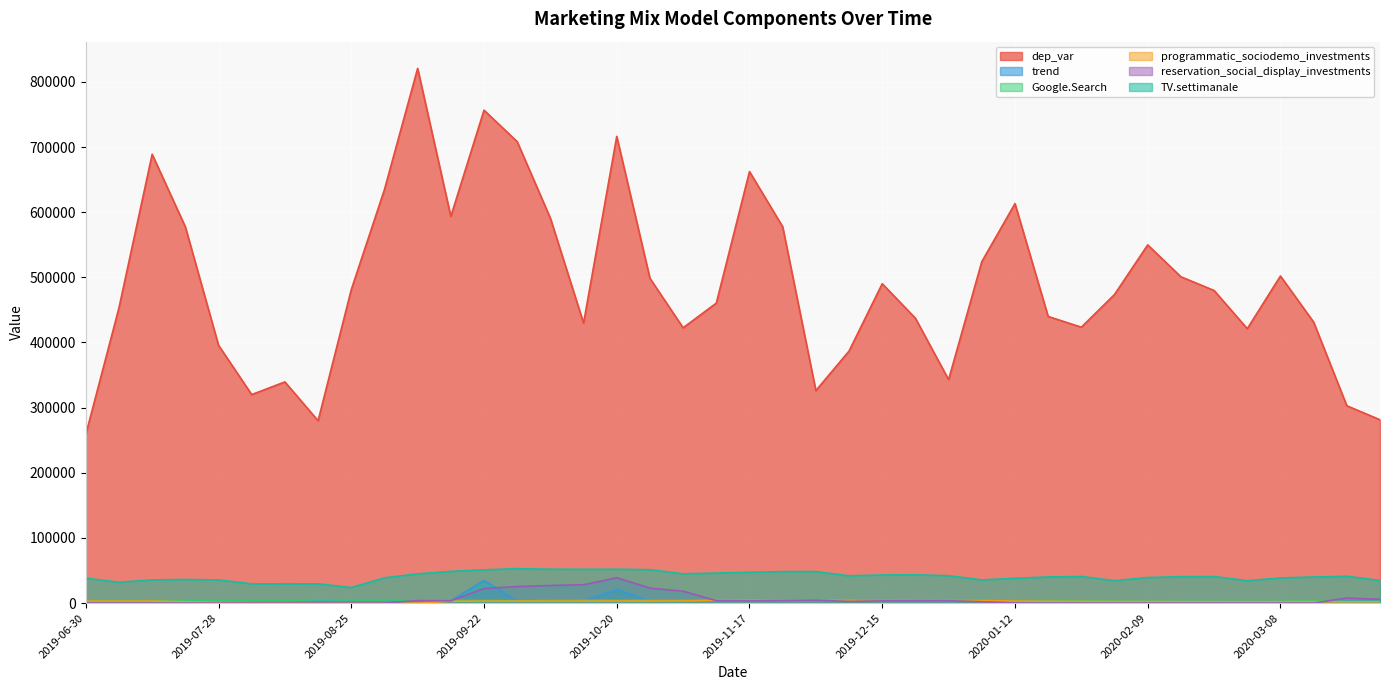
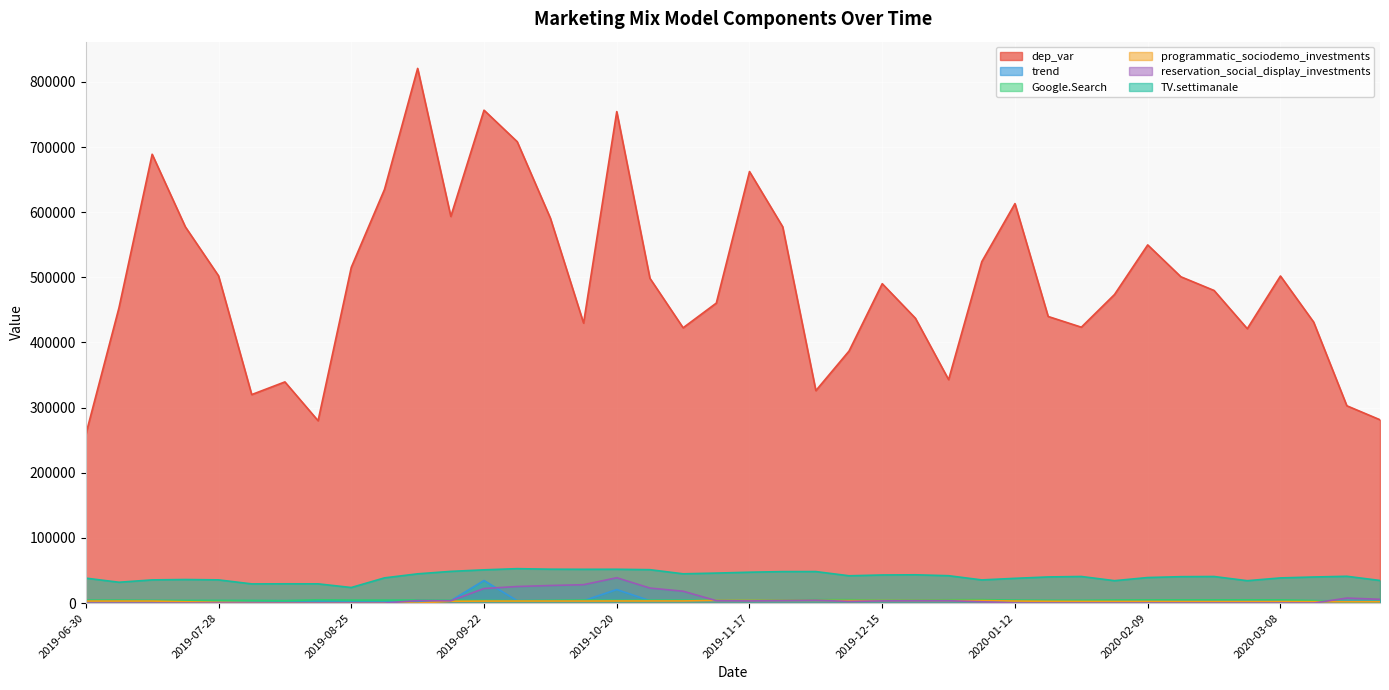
  {
    "dep_var": {
      "2019-06-30": 260000,
-     "2019-07-28": 400000,
-     "2019-08-25": 480000,
+     "2019-07-28": 500000,
+     "2019-08-25": 520000,
      "2019-09-22": 760000,
-     "2019-10-20": 720000,
+     "2019-10-20": 750000,
      "2019-11-17": 660000,
      "2019-12-15": 490000,
      "2020-01-12": 610000,
      "2020-02-09": 550000,
      "2020-03-08": 500000
    },
    "trend": {
      "2019-09-22": 30000,
      "2019-10-20": 20000
    },
    "reservation_social_display_investments": {
      "2019-09-22": 20000,
      "2019-10-20": 40000
    }
  }
